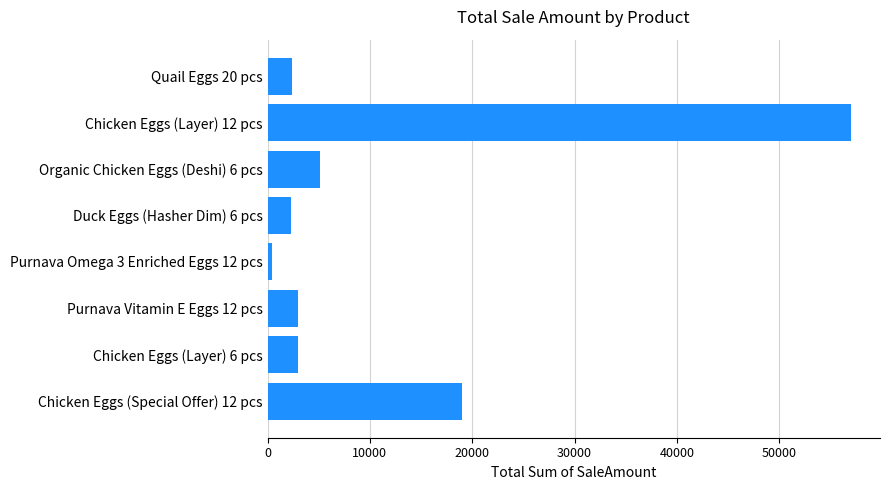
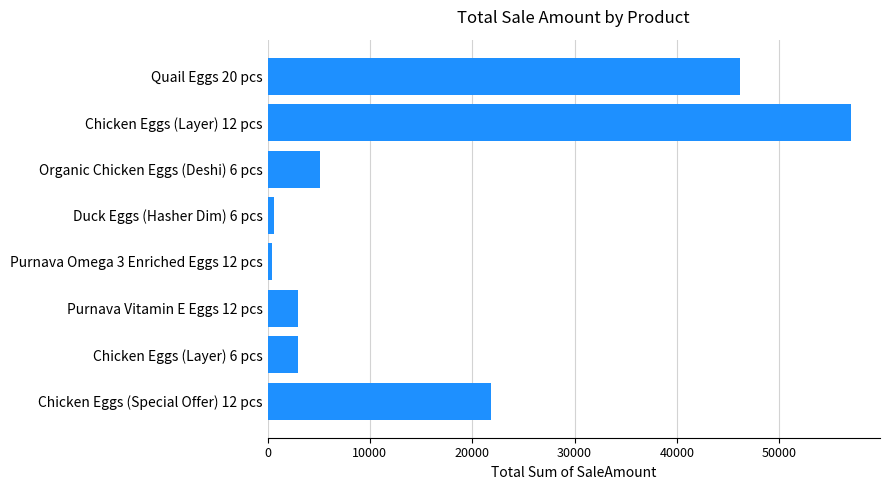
  {
-   "Quail Eggs 20 pcs": 2300,
+   "Quail Eggs 20 pcs": 46100,
    "Chicken Eggs (Layer) 12 pcs": 57000,
    "Organic Chicken Eggs (Deshi) 6 pcs": 5200,
-   "Duck Eggs (Hasher Dim) 6 pcs": 2300,
+   "Duck Eggs (Hasher Dim) 6 pcs": 700,
    "Purnava Omega 3 Enriched Eggs 12 pcs": 500,
    "Purnava Vitamin E Eggs 12 pcs": 2900,
    "Chicken Eggs (Layer) 6 pcs": 3000,
-   "Chicken Eggs (Special Offer) 12 pcs": 19000
+   "Chicken Eggs (Special Offer) 12 pcs": 21800
  }
